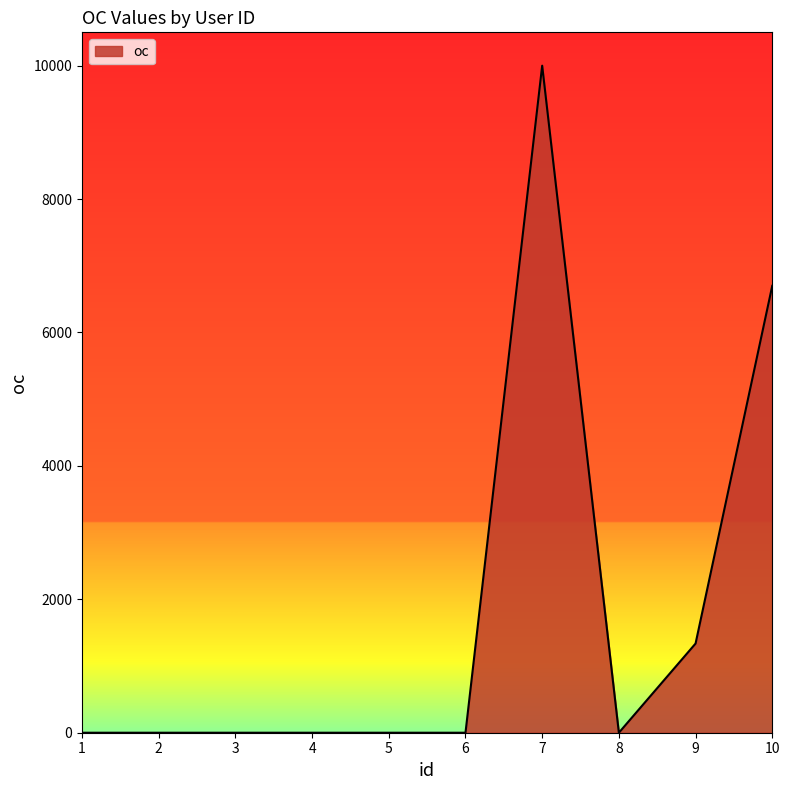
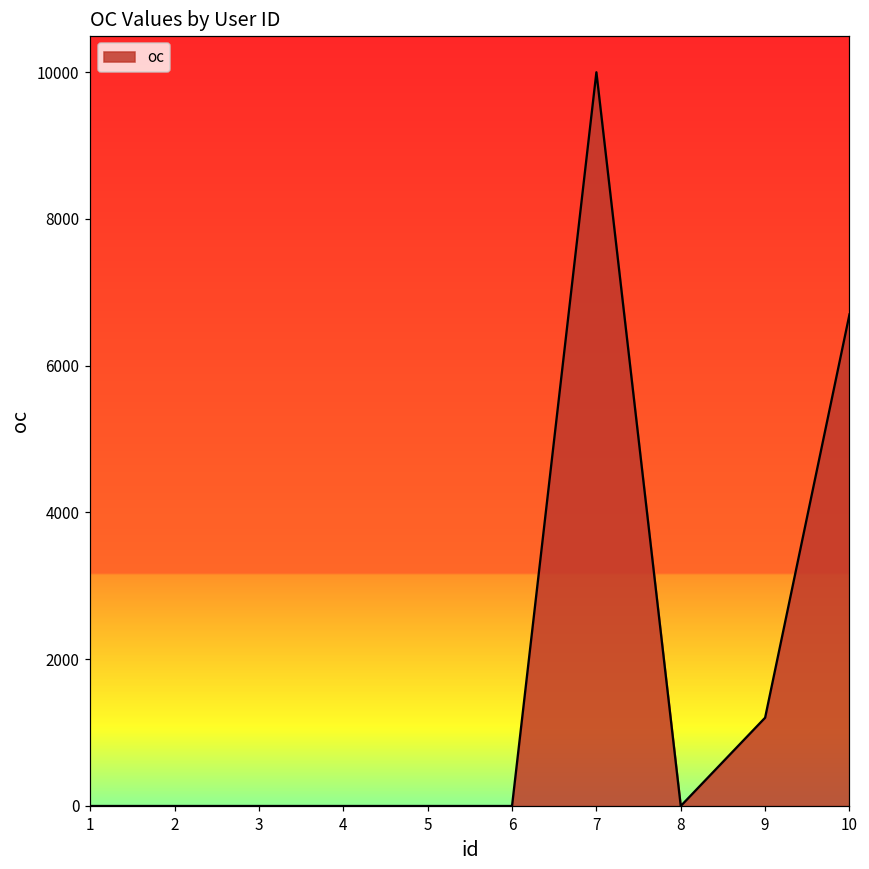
  {
    "1": 0,
    "2": 0,
    "3": 0,
    "4": 0,
    "5": 0,
    "6": 0,
    "7": 10000,
    "8": 0,
-   "9": 1300,
+   "9": 1200,
    "10": 6700
  }
